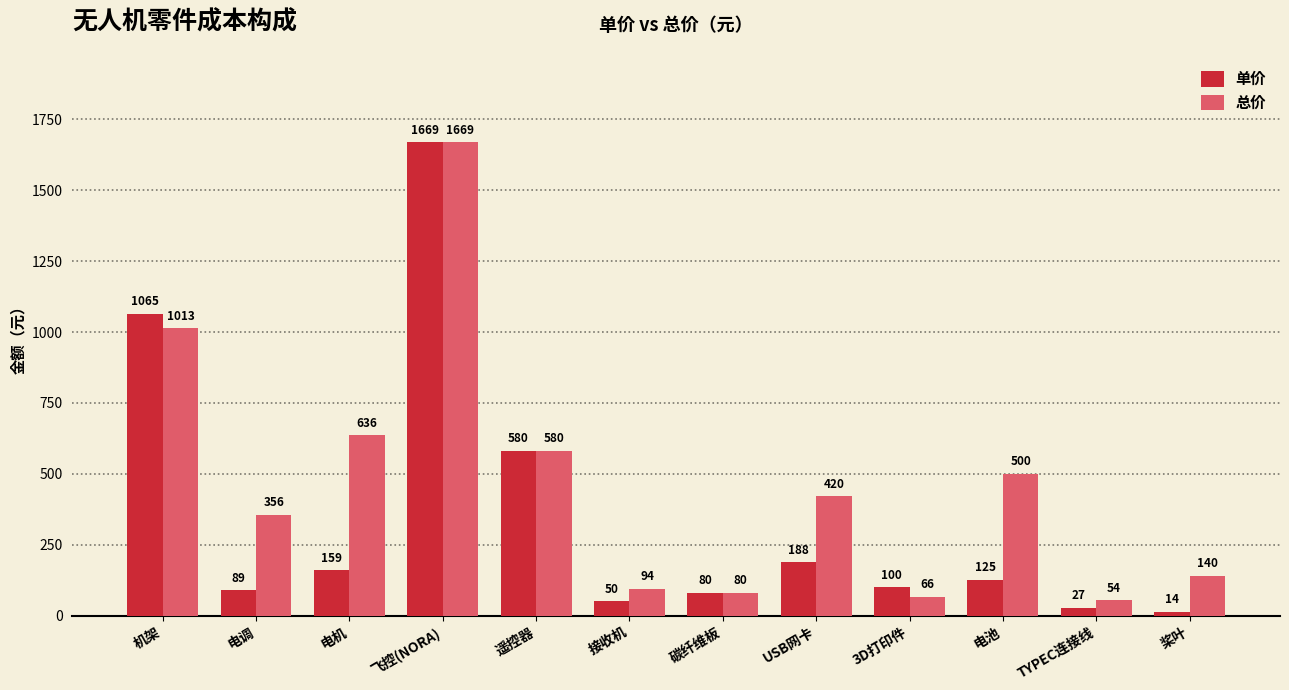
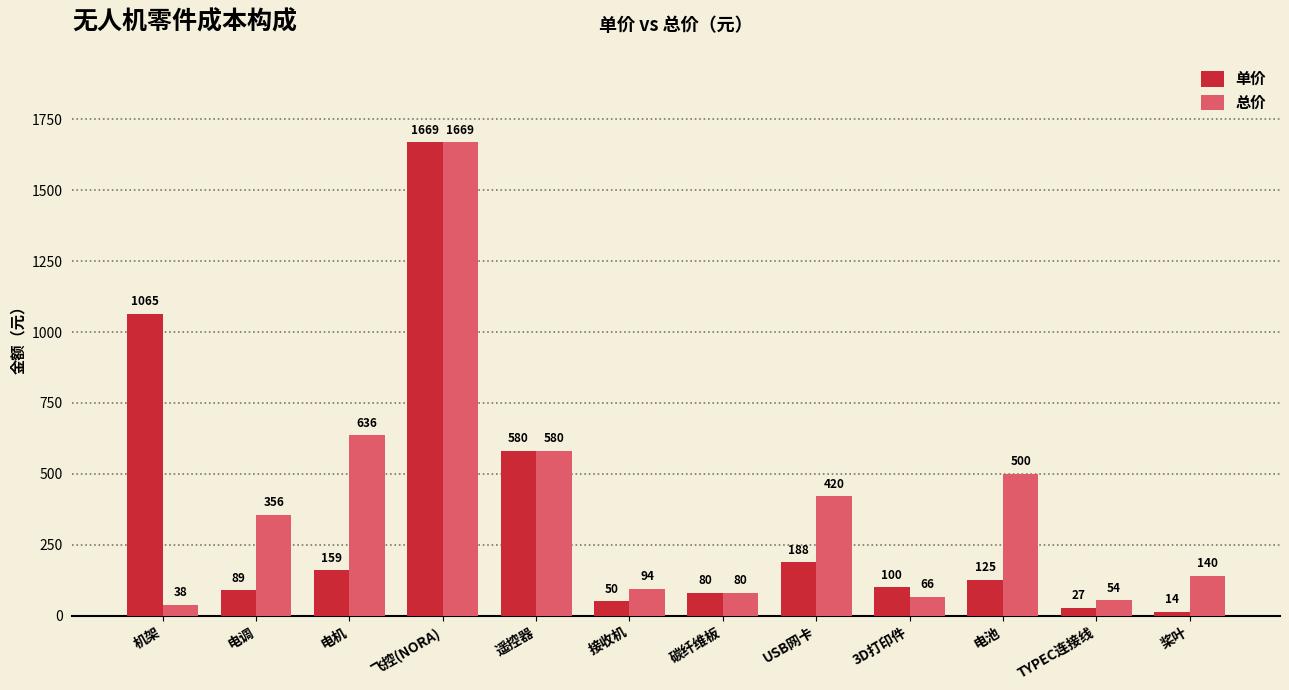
  {
    "单价": {
      "机架": 1065,
      "电调": 89,
      "电机": 159,
      "飞控(NORA)": 1669,
      "遥控器": 580,
      "接收机": 50,
      "碳纤维板": 80,
      "USB网卡": 188,
      "3D打印件": 100,
      "电池": 125,
      "TYPEC连接线": 27,
      "桨叶": 14
    },
    "总价": {
-     "机架": 1013,
+     "机架": 38,
      "电调": 356,
      "电机": 636,
      "飞控(NORA)": 1669,
      "遥控器": 580,
      "接收机": 94,
      "碳纤维板": 80,
      "USB网卡": 420,
      "3D打印件": 66,
      "电池": 500,
      "TYPEC连接线": 54,
      "桨叶": 140
    }
  }
